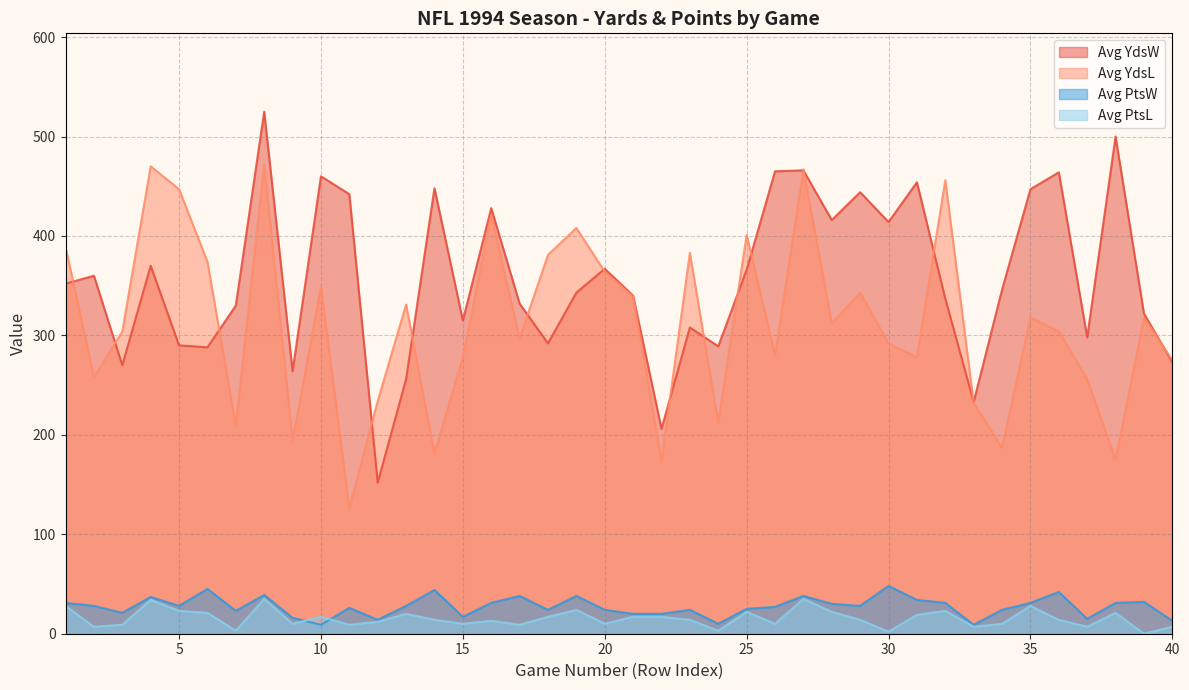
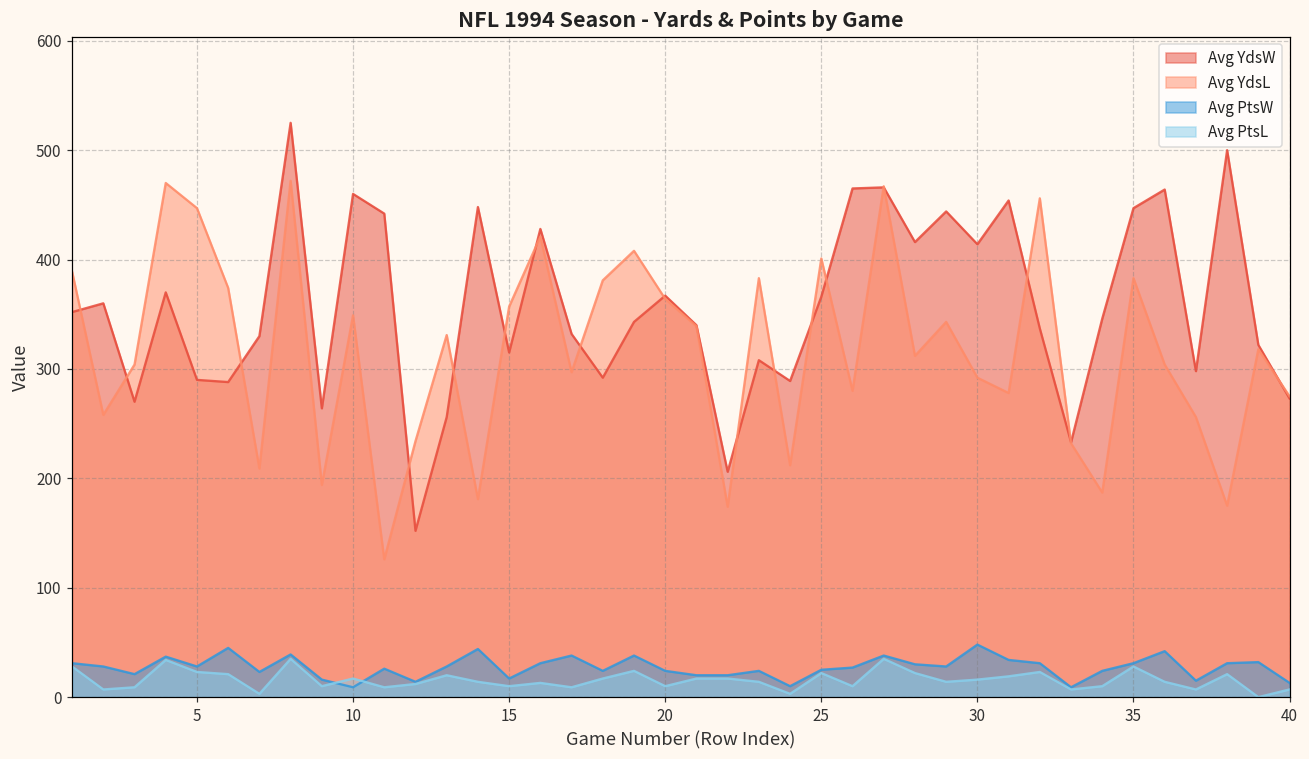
  {
    "Avg YdsW": {
      "5": 290,
      "10": 460,
      "15": 320,
      "20": 370,
      "25": 370,
      "30": 410,
      "35": 450
    },
    "Avg YdsL": {
      "5": 450,
      "10": 350,
-     "15": 280,
+     "15": 360,
      "20": 360,
      "25": 400,
      "30": 290,
-     "35": 320
+     "35": 380
    },
    "Avg PtsW": {
      "5": 30,
      "10": 10,
      "15": 20,
      "20": 20,
      "25": 30,
      "30": 50,
      "35": 30,
      "40": 10
    },
    "Avg PtsL": {
      "5": 20,
      "10": 20,
      "15": 10,
      "20": 10,
      "25": 20,
-     "30": 0,
+     "30": 20,
      "35": 30,
      "40": 10
    }
  }
